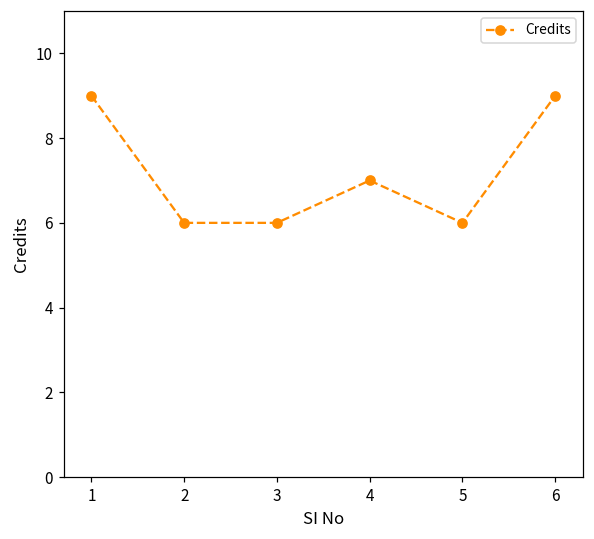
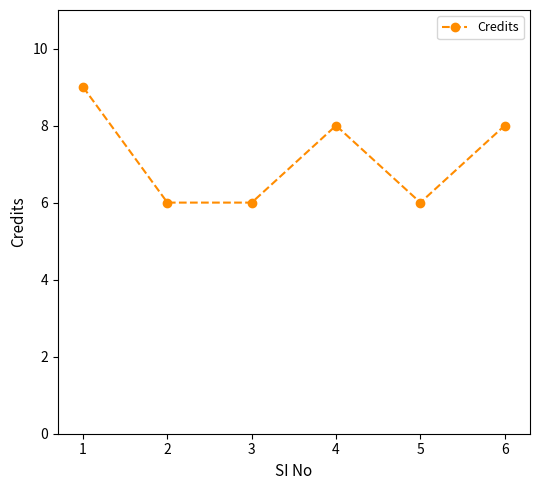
  {
    "1": 9,
    "2": 6,
    "3": 6,
-   "4": 7,
+   "4": 8,
    "5": 6,
-   "6": 9
+   "6": 8
  }
